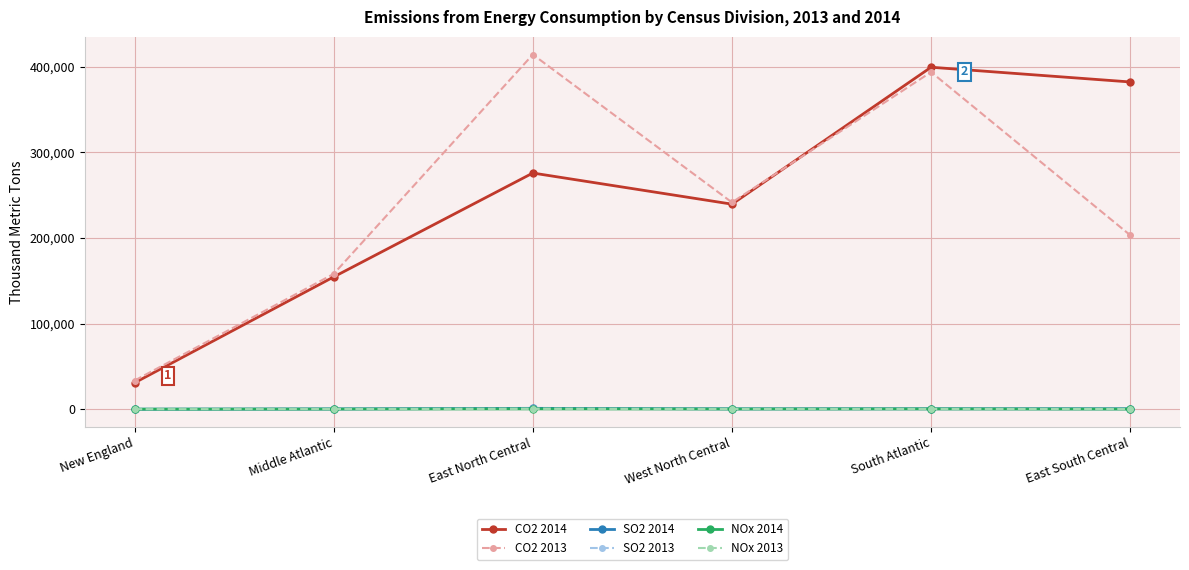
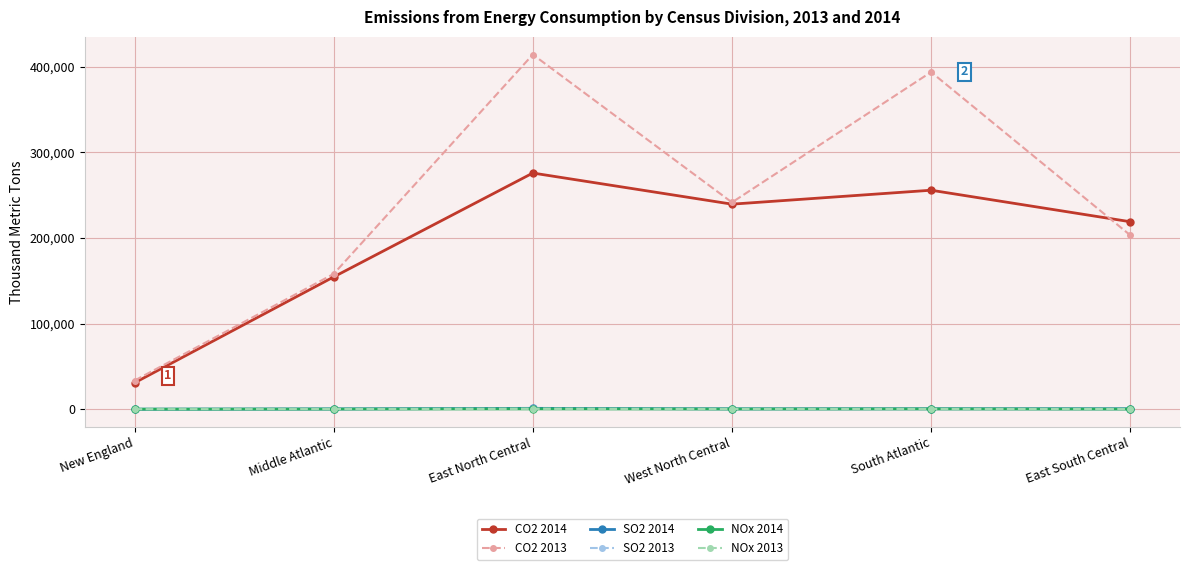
  {
    "CO2 2014": {
      "Middle Atlantic": "150,000",
      "East North Central": "280,000",
-     "South Atlantic": "400,000",
-     "East South Central": "380,000"
+     "South Atlantic": "260,000",
+     "East South Central": "220,000"
    },
    "CO2 2013": {
      "Middle Atlantic": "160,000",
      "East North Central": "410,000",
      "South Atlantic": "390,000",
      "East South Central": "200,000"
    }
  }
